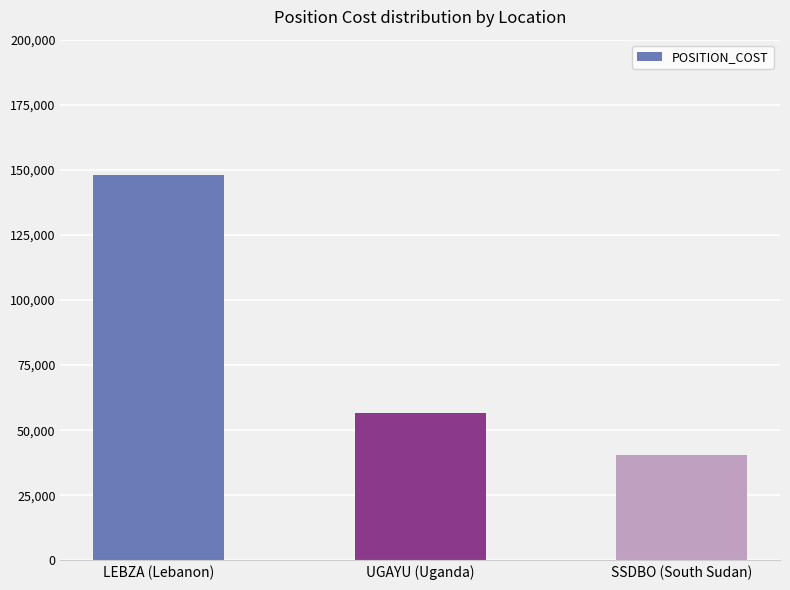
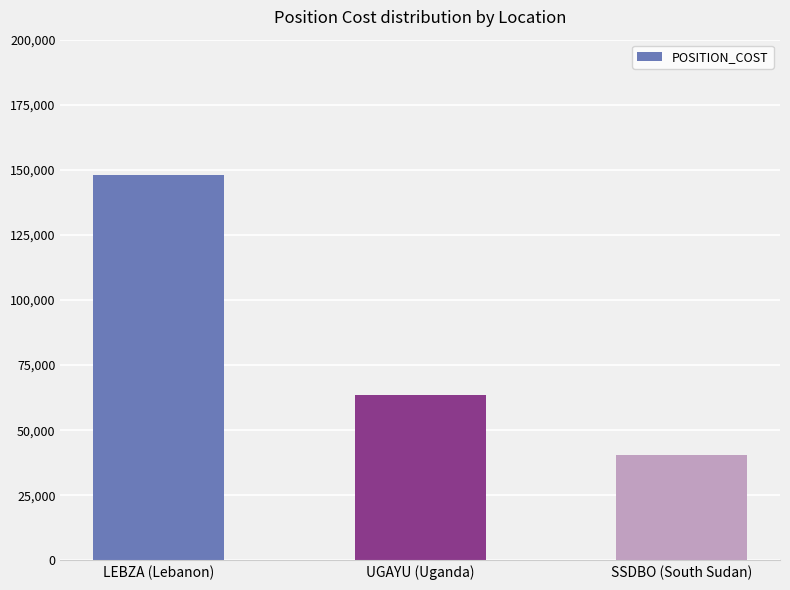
  {
    "LEBZA (Lebanon)": "148,000",
-   "UGAYU (Uganda)": "57,000",
+   "UGAYU (Uganda)": "64,000",
    "SSDBO (South Sudan)": "41,000"
  }
